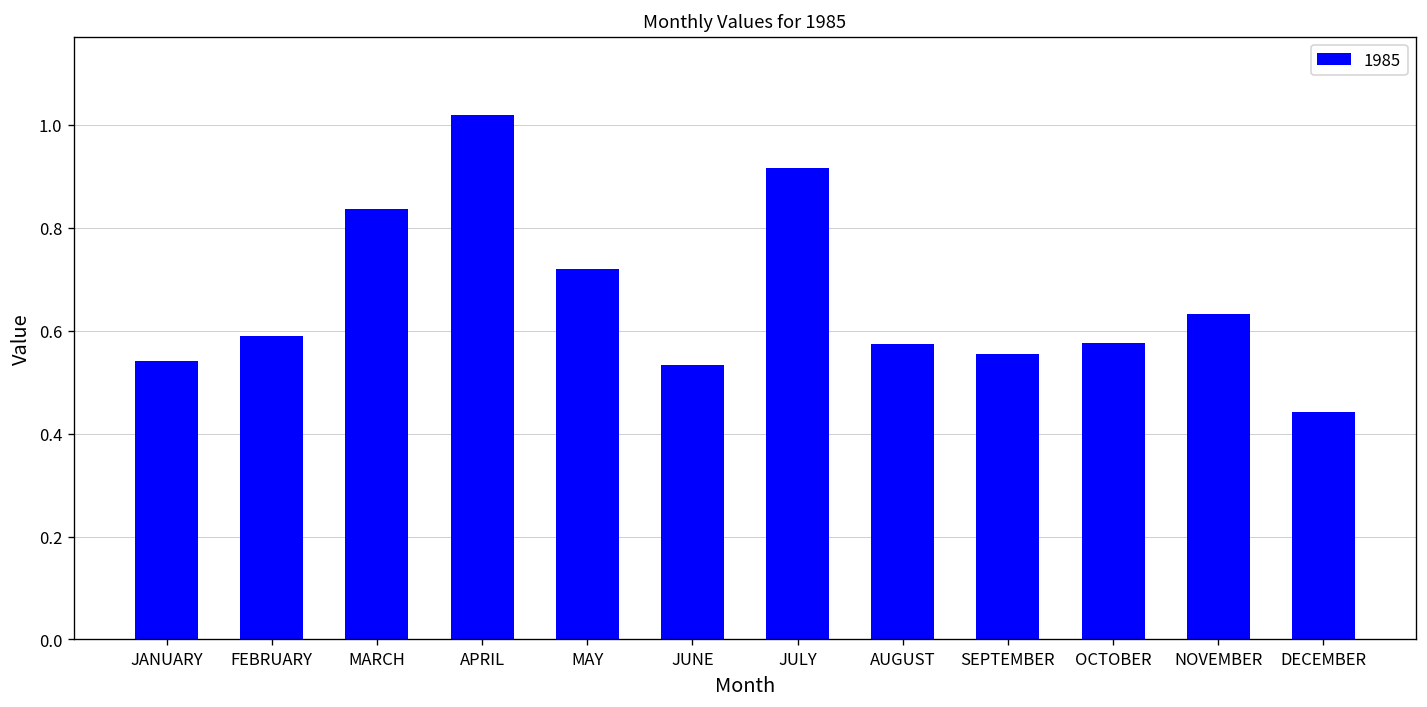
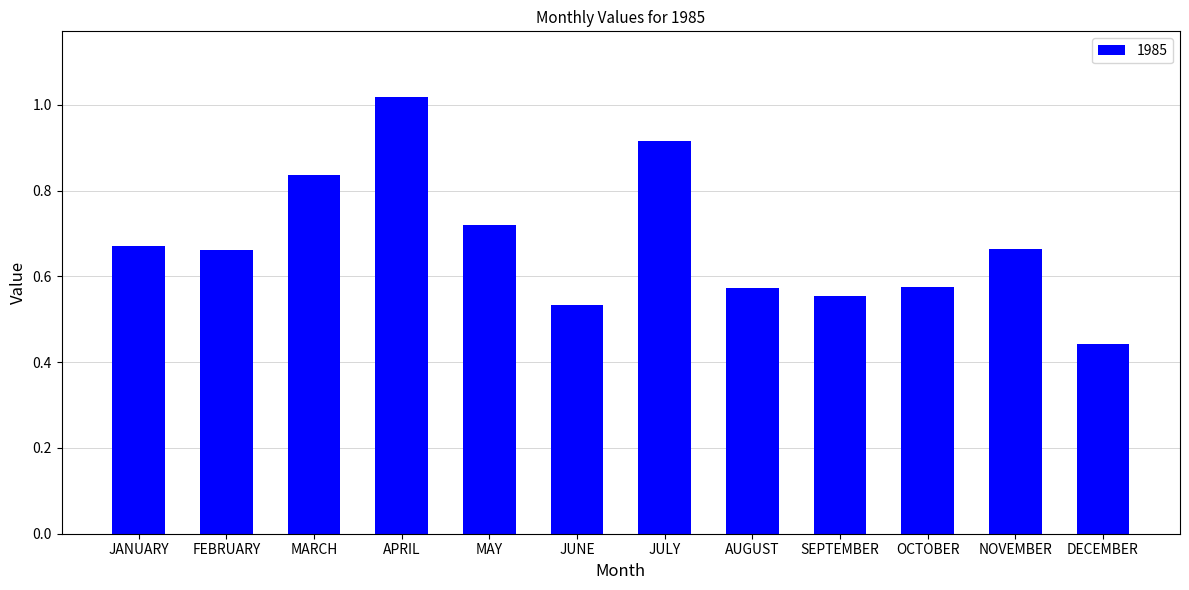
  {
-   "JANUARY": 0.54,
-   "FEBRUARY": 0.59,
+   "JANUARY": 0.67,
+   "FEBRUARY": 0.66,
    "MARCH": 0.84,
    "APRIL": 1.02,
    "MAY": 0.72,
    "JUNE": 0.53,
    "JULY": 0.92,
    "AUGUST": 0.57,
    "SEPTEMBER": 0.56,
    "OCTOBER": 0.58,
-   "NOVEMBER": 0.63,
+   "NOVEMBER": 0.66,
    "DECEMBER": 0.44
  }
